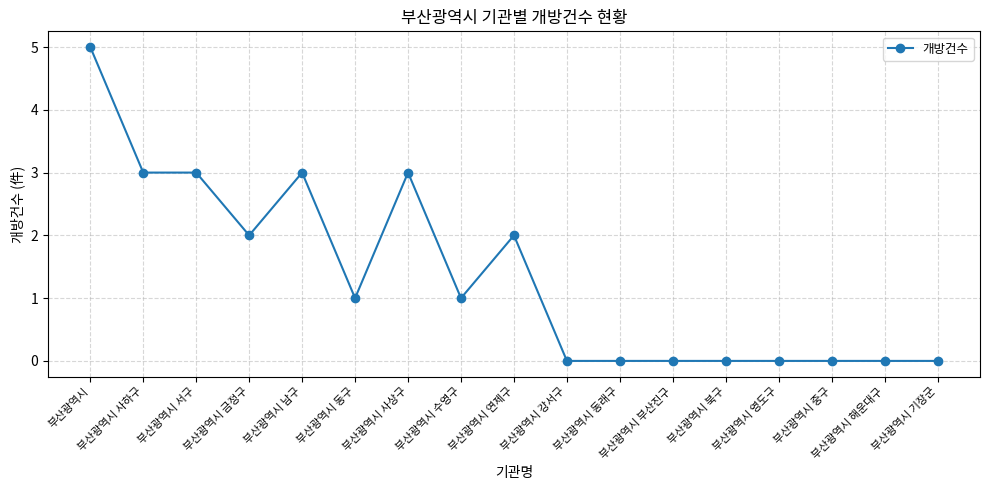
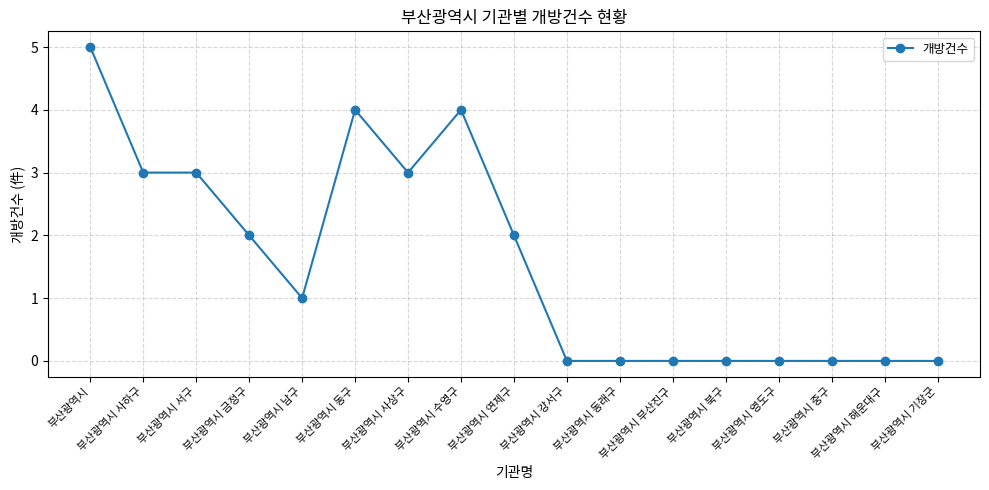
  {
    "부산광역시": 5,
    "부산광역시 사하구": 3,
    "부산광역시 서구": 3,
    "부산광역시 금정구": 2,
-   "부산광역시 남구": 3,
-   "부산광역시 동구": 1,
+   "부산광역시 남구": 1,
+   "부산광역시 동구": 4,
    "부산광역시 사상구": 3,
-   "부산광역시 수영구": 1,
+   "부산광역시 수영구": 4,
    "부산광역시 연제구": 2,
    "부산광역시 강서구": 0,
    "부산광역시 동래구": 0,
    "부산광역시 부산진구": 0,
    "부산광역시 북구": 0,
    "부산광역시 영도구": 0,
    "부산광역시 중구": 0,
    "부산광역시 해운대구": 0,
    "부산광역시 기장군": 0
  }
